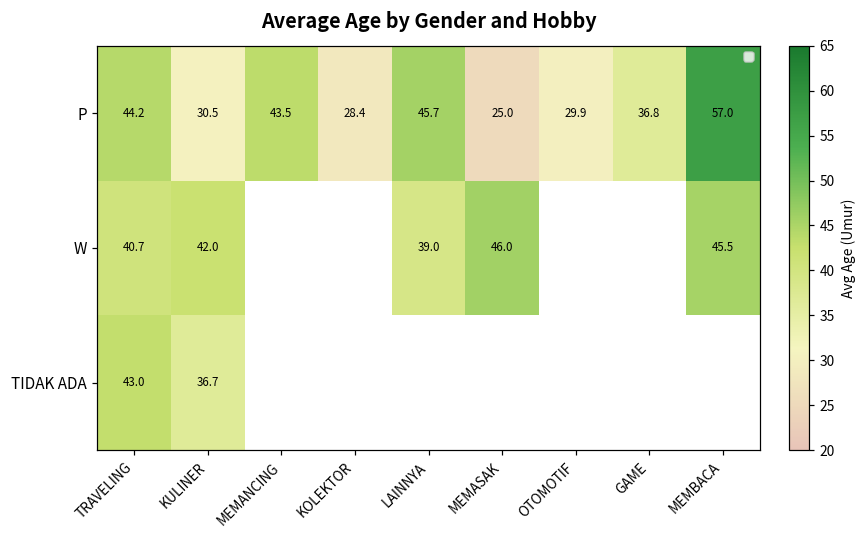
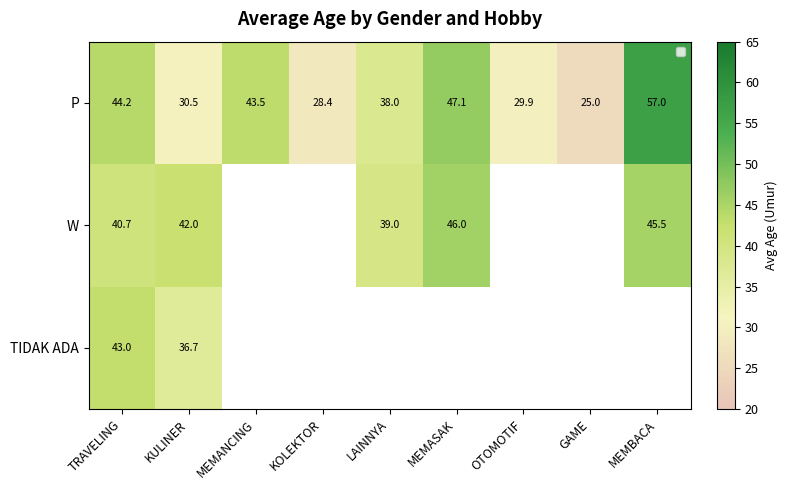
  {
    "P": {
      "TRAVELING": 44.2,
      "KULINER": 30.5,
      "MEMANCING": 43.5,
      "KOLEKTOR": 28.4,
-     "LAINNYA": 45.7,
-     "MEMASAK": 25.0,
+     "LAINNYA": 38.0,
+     "MEMASAK": 47.1,
      "OTOMOTIF": 29.9,
-     "GAME": 36.8,
+     "GAME": 25.0,
      "MEMBACA": 57.0
    },
    "W": {
      "TRAVELING": 40.7,
      "KULINER": 42.0,
      "LAINNYA": 39.0,
      "MEMASAK": 46.0,
      "MEMBACA": 45.5
    },
    "TIDAK ADA": {
      "TRAVELING": 43.0,
      "KULINER": 36.7
    }
  }
